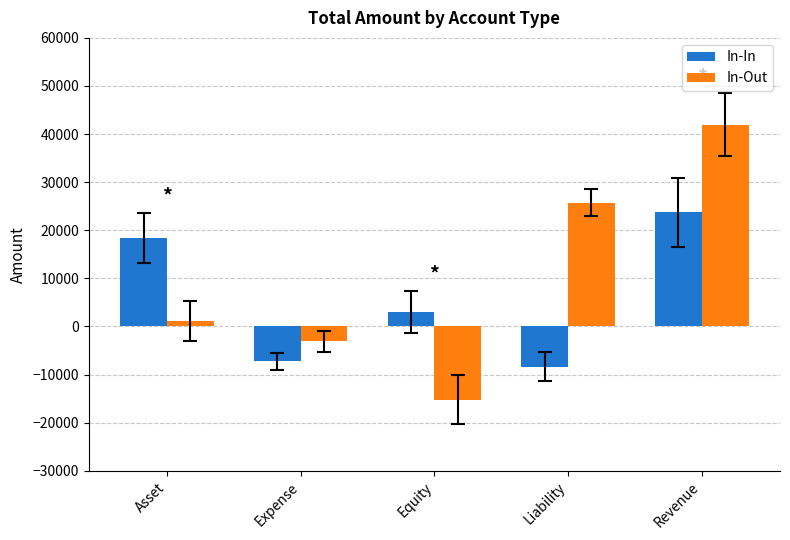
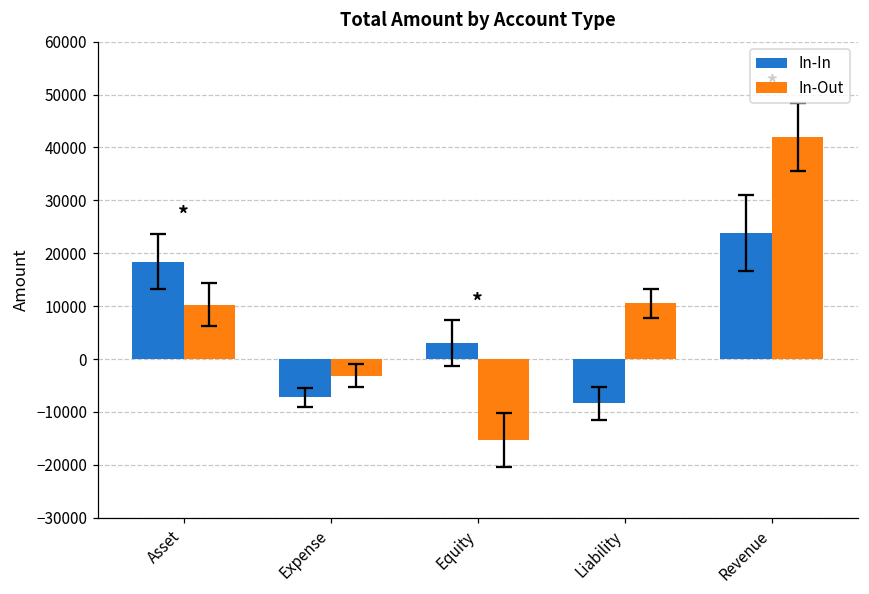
  {
    "In-Out": {
-     "Asset": 1000,
+     "Asset": 10000,
      "Expense": -3000,
      "Equity": -15000,
-     "Liability": 26000,
+     "Liability": 11000,
      "Revenue": 42000
    }
  }
